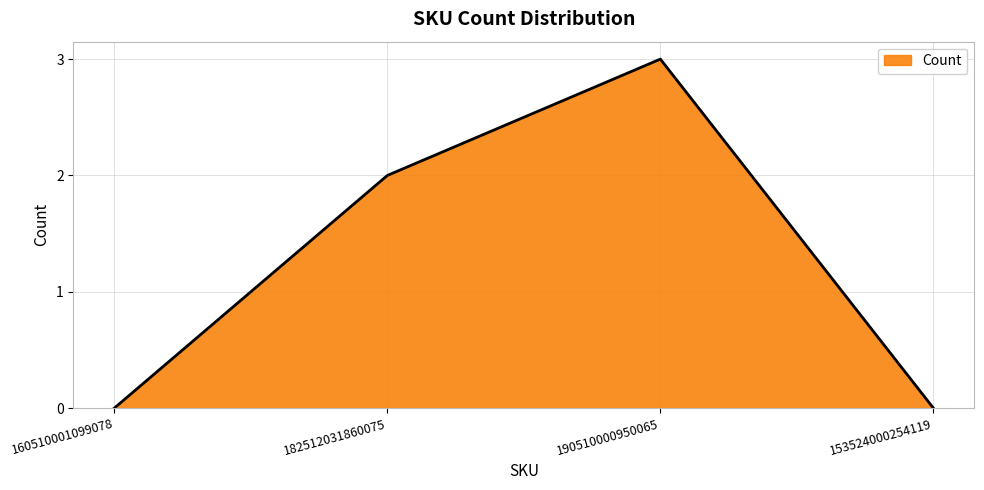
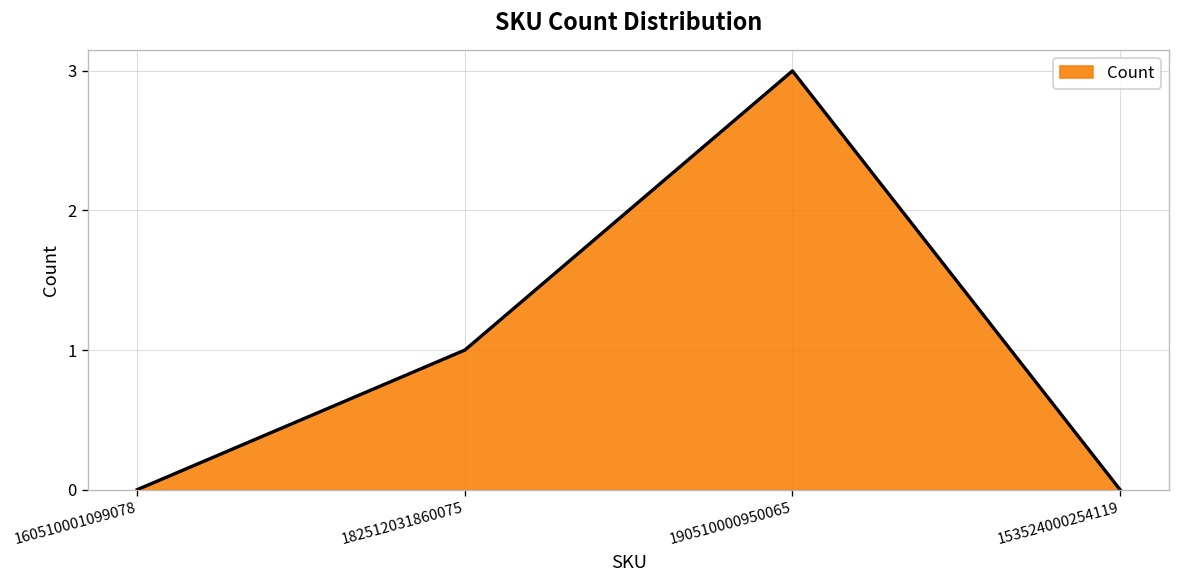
  {
    "160510001099078": 0,
-   "182512031860075": 2,
+   "182512031860075": 1,
    "190510000950065": 3,
    "153524000254119": 0
  }
